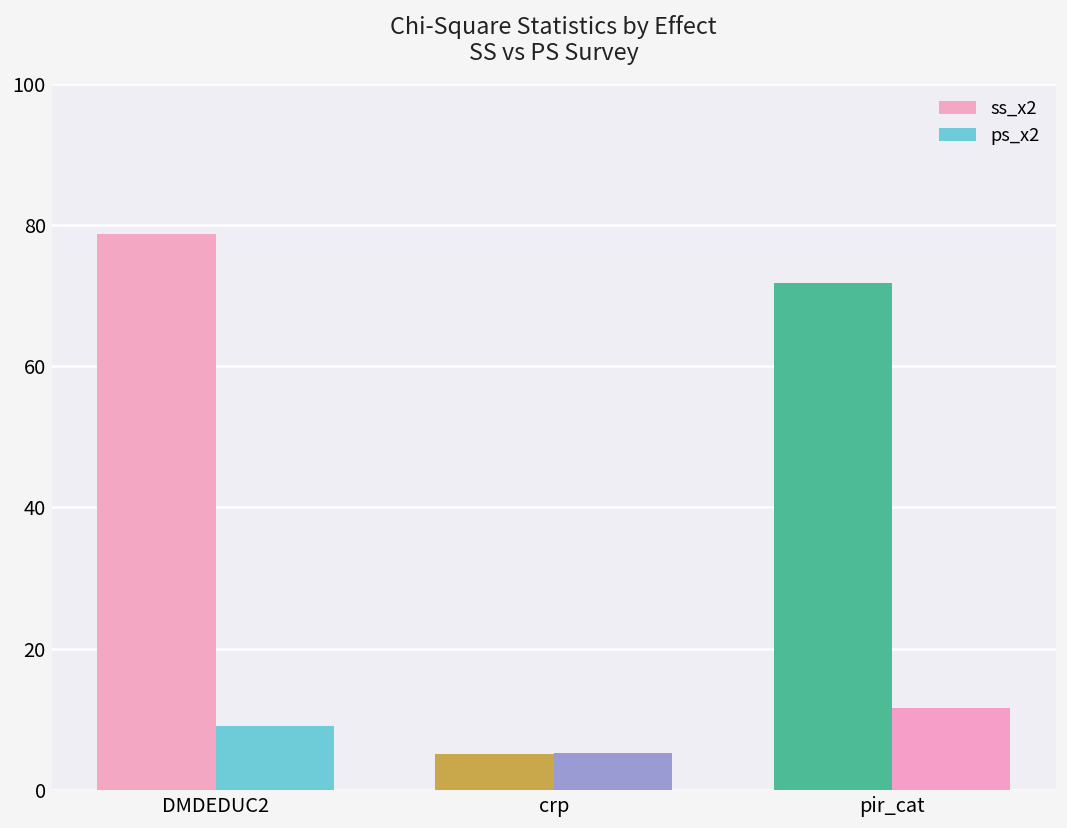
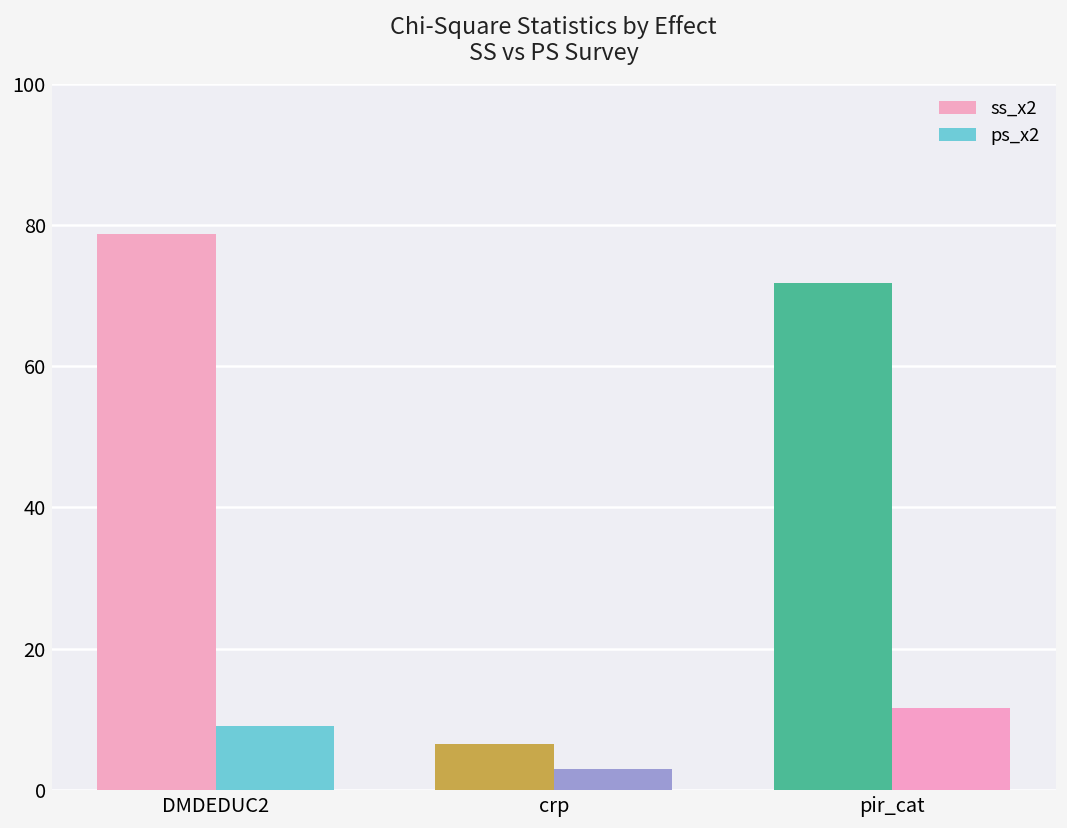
  {
    "ss_x2": {
      "DMDEDUC2": 79,
-     "crp": 5,
+     "crp": 6,
      "pir_cat": 72
    },
    "ps_x2": {
      "DMDEDUC2": 9,
-     "crp": 5,
+     "crp": 3,
      "pir_cat": 12
    }
  }
